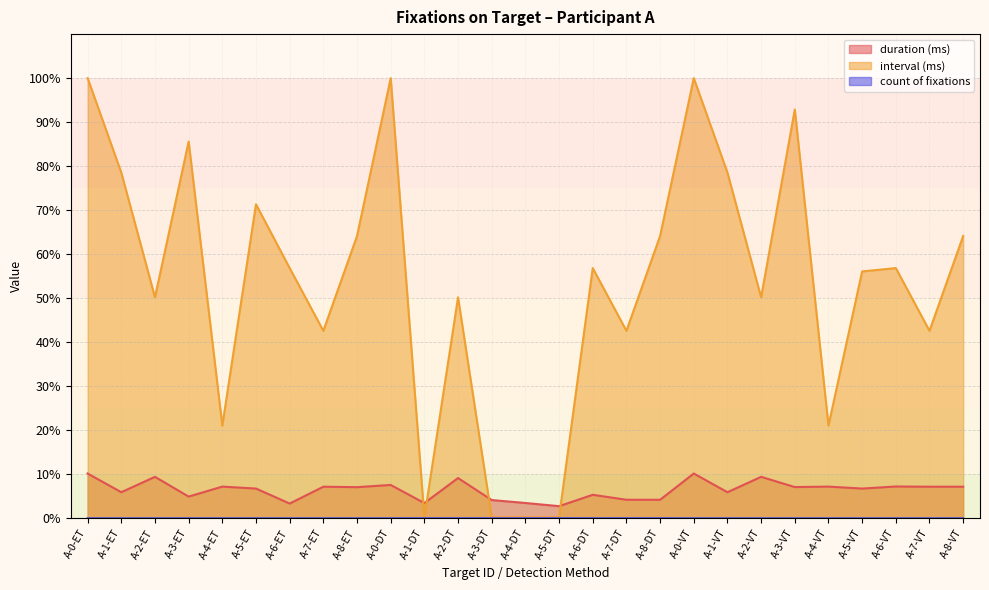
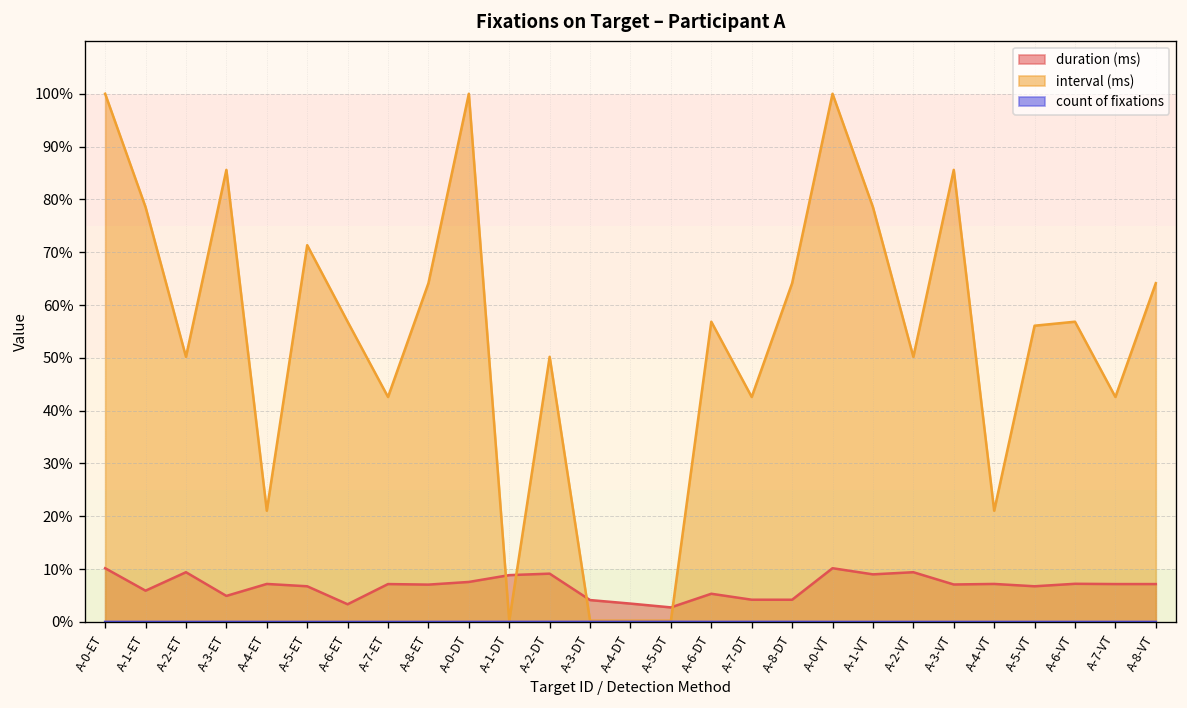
  {
    "duration (ms)": {
      "A-0-ET": "10%",
      "A-1-ET": "6%",
      "A-2-ET": "9%",
      "A-3-ET": "5%",
      "A-4-ET": "7%",
      "A-5-ET": "7%",
      "A-6-ET": "3%",
      "A-7-ET": "7%",
      "A-8-ET": "7%",
      "A-0-DT": "8%",
-     "A-1-DT": "3%",
+     "A-1-DT": "9%",
      "A-2-DT": "9%",
      "A-3-DT": "4%",
      "A-4-DT": "3%",
      "A-5-DT": "3%",
      "A-6-DT": "5%",
      "A-7-DT": "4%",
      "A-8-DT": "4%",
      "A-0-VT": "10%",
-     "A-1-VT": "6%",
+     "A-1-VT": "9%",
      "A-2-VT": "9%",
      "A-3-VT": "7%",
      "A-4-VT": "7%",
      "A-5-VT": "7%",
      "A-6-VT": "7%",
      "A-7-VT": "7%",
      "A-8-VT": "7%"
    },
    "interval (ms)": {
      "A-0-ET": "100%",
      "A-1-ET": "79%",
      "A-2-ET": "50%",
      "A-3-ET": "86%",
      "A-4-ET": "21%",
      "A-5-ET": "71%",
      "A-6-ET": "57%",
      "A-7-ET": "43%",
      "A-8-ET": "64%",
      "A-0-DT": "100%",
      "A-2-DT": "50%",
      "A-6-DT": "57%",
      "A-7-DT": "43%",
      "A-8-DT": "64%",
      "A-0-VT": "100%",
      "A-1-VT": "79%",
      "A-2-VT": "50%",
-     "A-3-VT": "93%",
+     "A-3-VT": "86%",
      "A-4-VT": "21%",
      "A-5-VT": "56%",
      "A-6-VT": "57%",
      "A-7-VT": "43%",
      "A-8-VT": "64%"
    },
    "count of fixations": {
      "A-0-ET": "0%",
      "A-1-ET": "0%",
      "A-2-ET": "0%",
      "A-3-ET": "0%",
      "A-4-ET": "0%",
      "A-5-ET": "0%",
      "A-6-ET": "0%",
      "A-7-ET": "0%",
      "A-8-ET": "0%",
      "A-0-DT": "0%",
      "A-2-DT": "0%",
      "A-6-DT": "0%",
      "A-7-DT": "0%",
      "A-8-DT": "0%",
      "A-0-VT": "0%",
      "A-1-VT": "0%",
      "A-2-VT": "0%",
      "A-3-VT": "0%",
      "A-4-VT": "0%",
      "A-5-VT": "0%",
      "A-6-VT": "0%",
      "A-7-VT": "0%",
      "A-8-VT": "0%"
    }
  }
